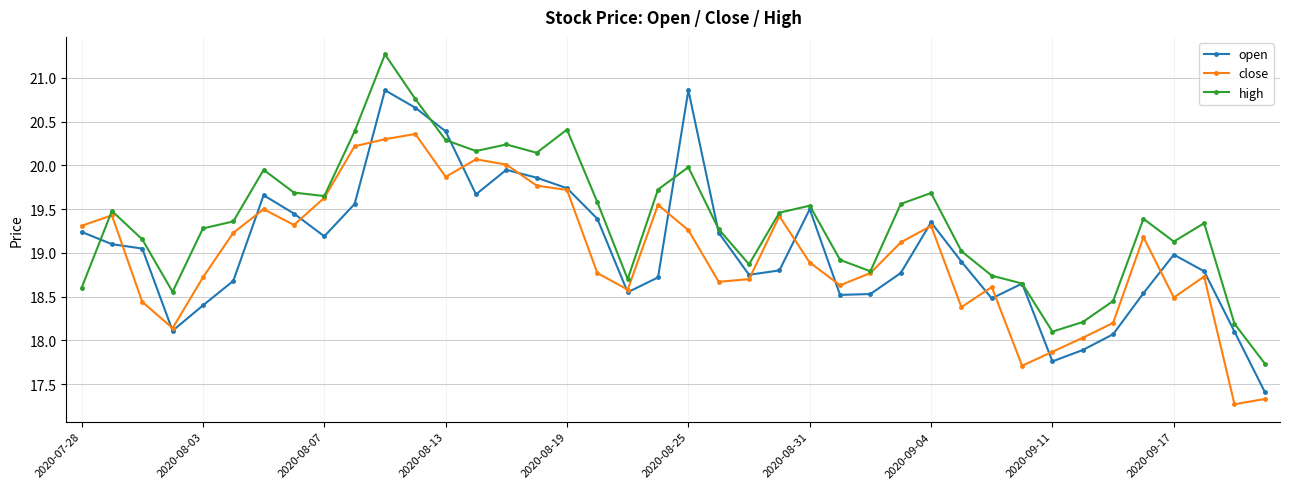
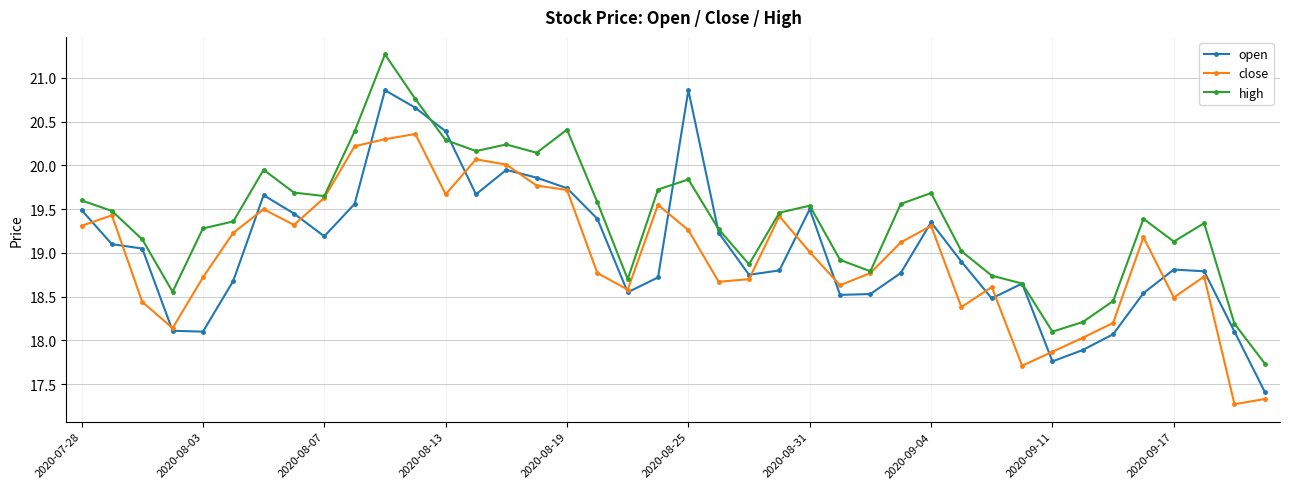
  {
    "open": {
-     "2020-07-28": 19.2,
-     "2020-08-03": 18.4,
+     "2020-07-28": 19.5,
+     "2020-08-03": 18.1,
      "2020-08-07": 19.2,
      "2020-08-13": 20.4,
      "2020-08-25": 20.9,
      "2020-08-31": 19.5,
      "2020-09-04": 19.4,
      "2020-09-11": 17.8,
-     "2020-09-17": 19.0
+     "2020-09-17": 18.8
    },
    "close": {
      "2020-07-28": 19.3,
      "2020-08-03": 18.7,
-     "2020-08-13": 19.9,
+     "2020-08-13": 19.7,
      "2020-08-25": 19.3,
-     "2020-08-31": 18.9,
+     "2020-08-31": 19.0,
      "2020-09-04": 19.3,
      "2020-09-11": 17.9,
      "2020-09-17": 18.5
    },
    "high": {
-     "2020-07-28": 18.6,
+     "2020-07-28": 19.6,
      "2020-08-03": 19.3,
      "2020-08-13": 20.3,
      "2020-08-19": 20.4,
-     "2020-08-25": 20.0,
+     "2020-08-25": 19.8,
      "2020-08-31": 19.5,
      "2020-09-04": 19.7,
      "2020-09-11": 18.1,
      "2020-09-17": 19.1
    }
  }
